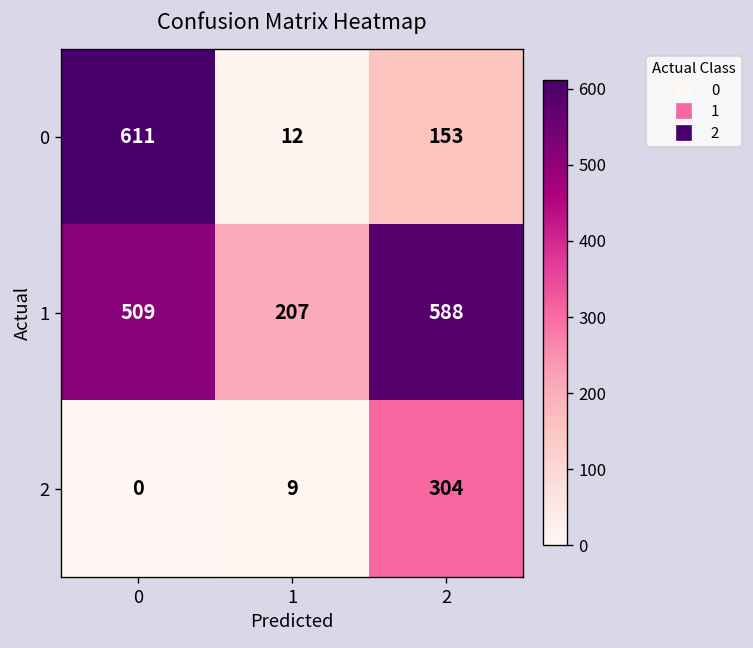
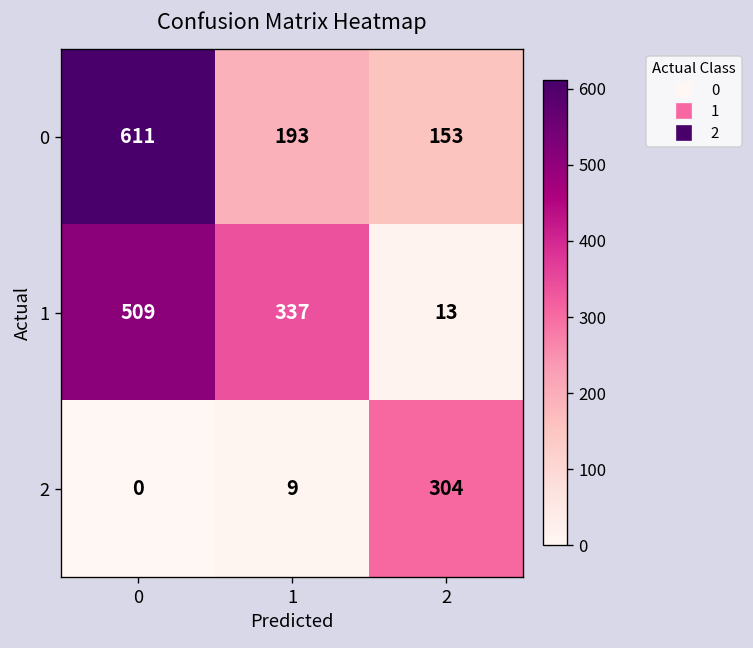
  {
    "0": {
      "0": 611,
-     "1": 12,
+     "1": 193,
      "2": 153
    },
    "1": {
      "0": 509,
-     "1": 207,
-     "2": 588
+     "1": 337,
+     "2": 13
    },
    "2": {
      "0": 0,
      "1": 9,
      "2": 304
    }
  }
